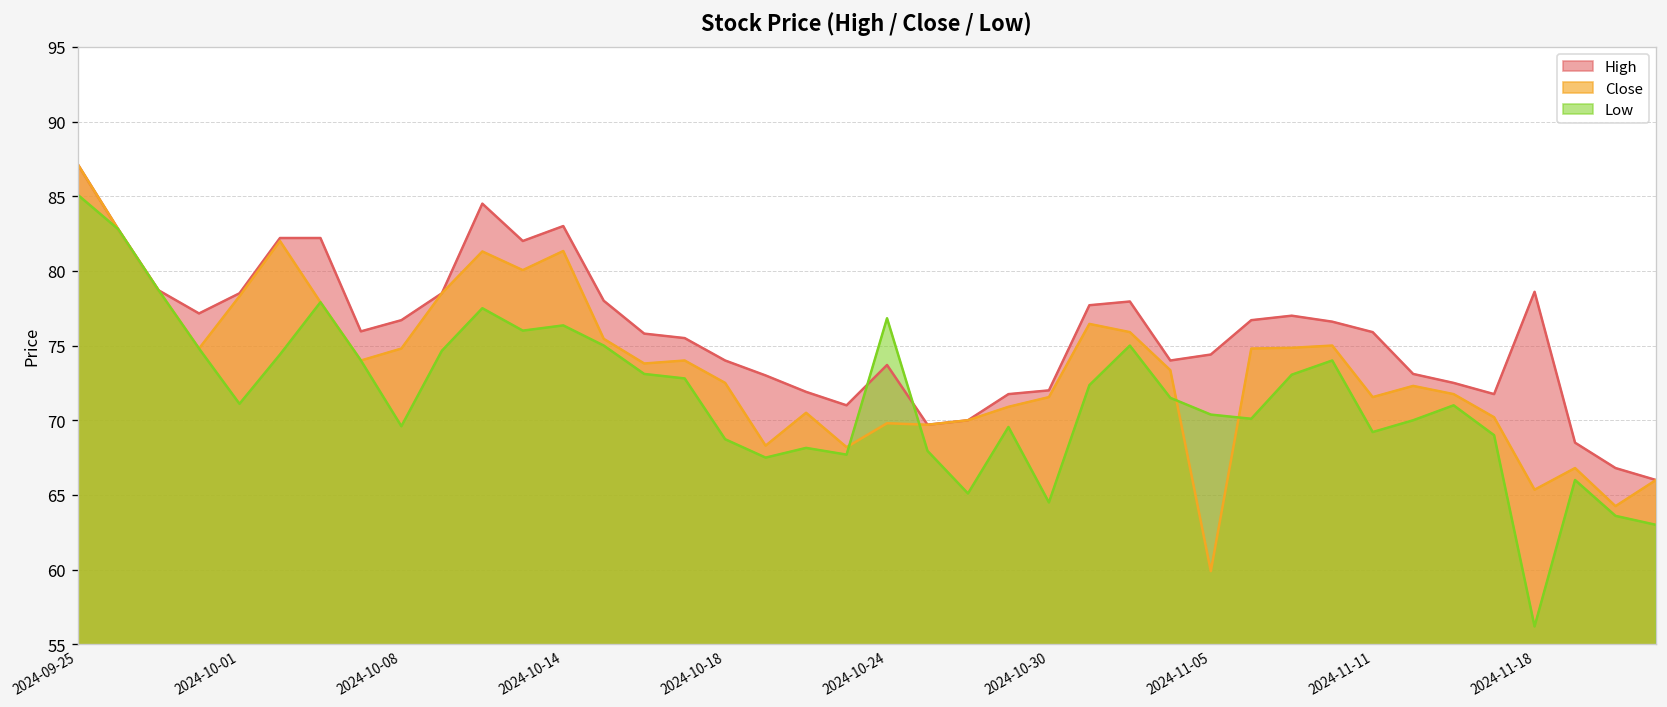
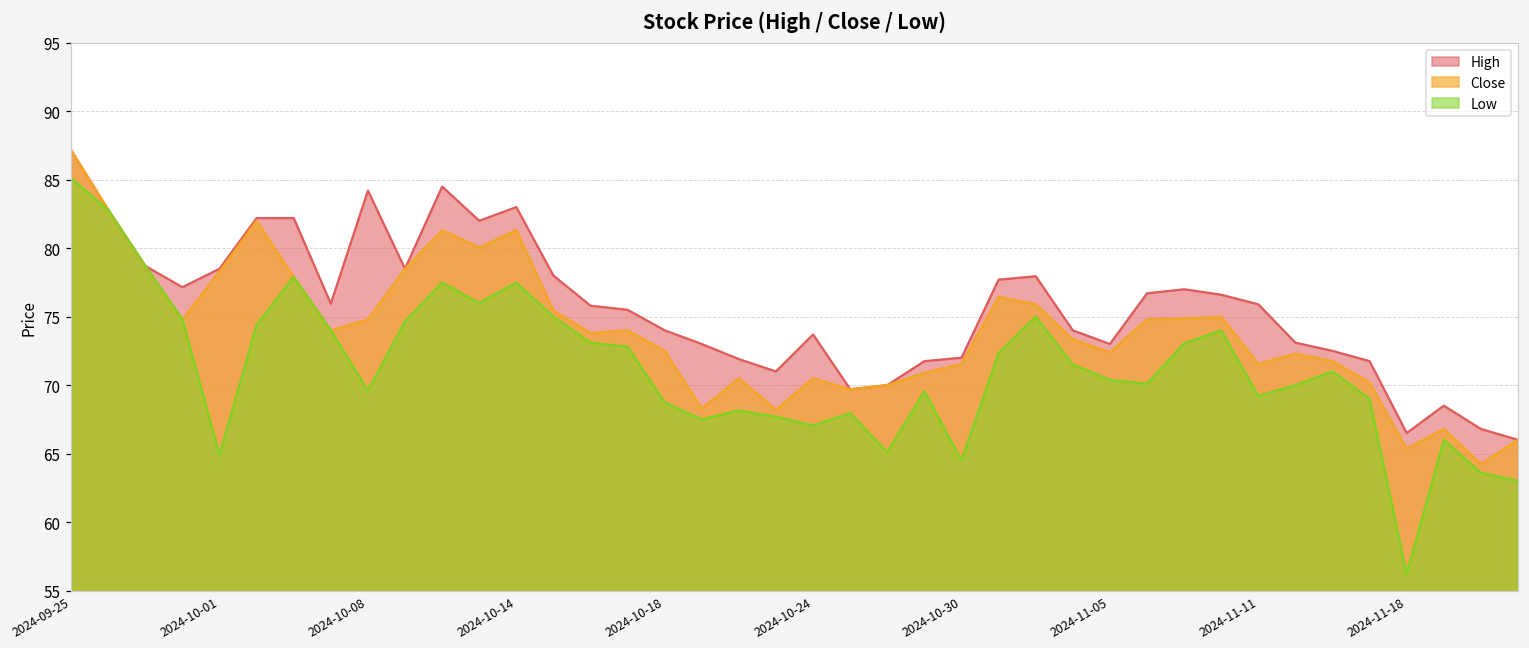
  {
    "High": {
-     "2024-10-08": 76.7,
+     "2024-10-08": 84.2,
      "2024-10-14": 83.0,
      "2024-10-18": 74.0,
      "2024-10-24": 73.7,
      "2024-10-30": 72.0,
-     "2024-11-05": 74.4,
+     "2024-11-05": 73.0,
      "2024-11-11": 75.9,
-     "2024-11-18": 78.6
+     "2024-11-18": 66.5
    },
    "Close": {
      "2024-10-08": 74.8,
      "2024-10-14": 81.3,
      "2024-10-18": 72.5,
-     "2024-10-24": 69.8,
+     "2024-10-24": 70.5,
      "2024-10-30": 71.6,
-     "2024-11-05": 59.9,
+     "2024-11-05": 72.4,
      "2024-11-11": 71.6,
      "2024-11-18": 65.4
    },
    "Low": {
      "2024-09-25": 85.1,
-     "2024-10-01": 71.1,
+     "2024-10-01": 64.9,
      "2024-10-08": 69.6,
-     "2024-10-14": 76.4,
+     "2024-10-14": 77.5,
      "2024-10-18": 68.7,
-     "2024-10-24": 76.8,
+     "2024-10-24": 67.1,
      "2024-10-30": 64.5,
      "2024-11-05": 70.4,
      "2024-11-11": 69.2,
      "2024-11-18": 56.2
    }
  }
